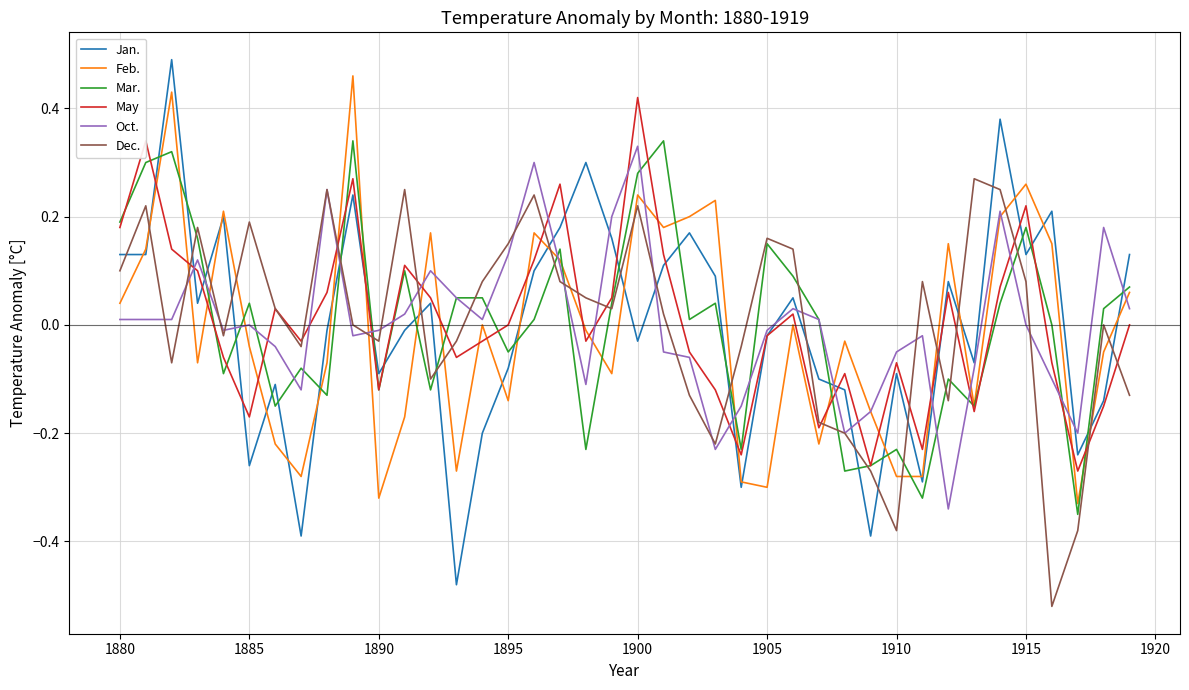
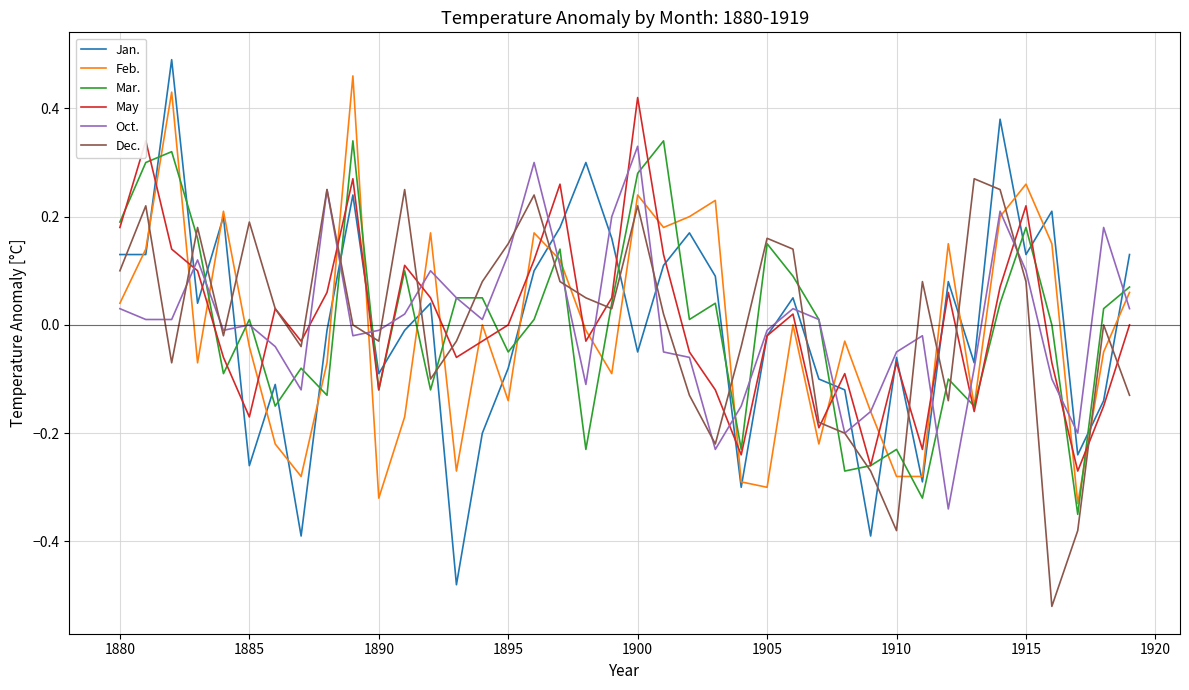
  {
    "Jan.": {
      "1880": 0.13,
      "1885": -0.26,
      "1890": -0.09,
      "1895": -0.08,
-     "1900": -0.03,
-     "1910": -0.09,
+     "1900": -0.05,
+     "1910": -0.06,
      "1915": 0.13
    },
    "Feb.": {
      "1880": 0.04,
      "1885": -0.04,
      "1890": -0.32,
      "1895": -0.14,
      "1900": 0.24,
      "1905": -0.30,
      "1910": -0.28,
      "1915": 0.26
    },
    "Mar.": {
      "1880": 0.19,
-     "1885": 0.04,
+     "1885": 0.01,
      "1895": -0.05,
      "1900": 0.28,
      "1905": 0.15,
      "1910": -0.23,
      "1915": 0.18
    },
    "May": {
      "1880": 0.18,
      "1885": -0.17,
      "1895": 0.00,
      "1900": 0.42,
      "1910": -0.07,
      "1915": 0.22
    },
    "Oct.": {
-     "1880": 0.01,
+     "1880": 0.03,
      "1885": 0.00,
      "1890": -0.01,
      "1895": 0.13,
      "1900": 0.33,
      "1905": -0.01,
      "1910": -0.05,
-     "1915": 0.0
+     "1915": 0.1
    },
    "Dec.": {
      "1880": 0.10,
      "1885": 0.19,
      "1890": -0.03,
      "1895": 0.15,
      "1900": 0.22,
      "1905": 0.16,
      "1910": -0.38,
      "1915": 0.08
    }
  }
